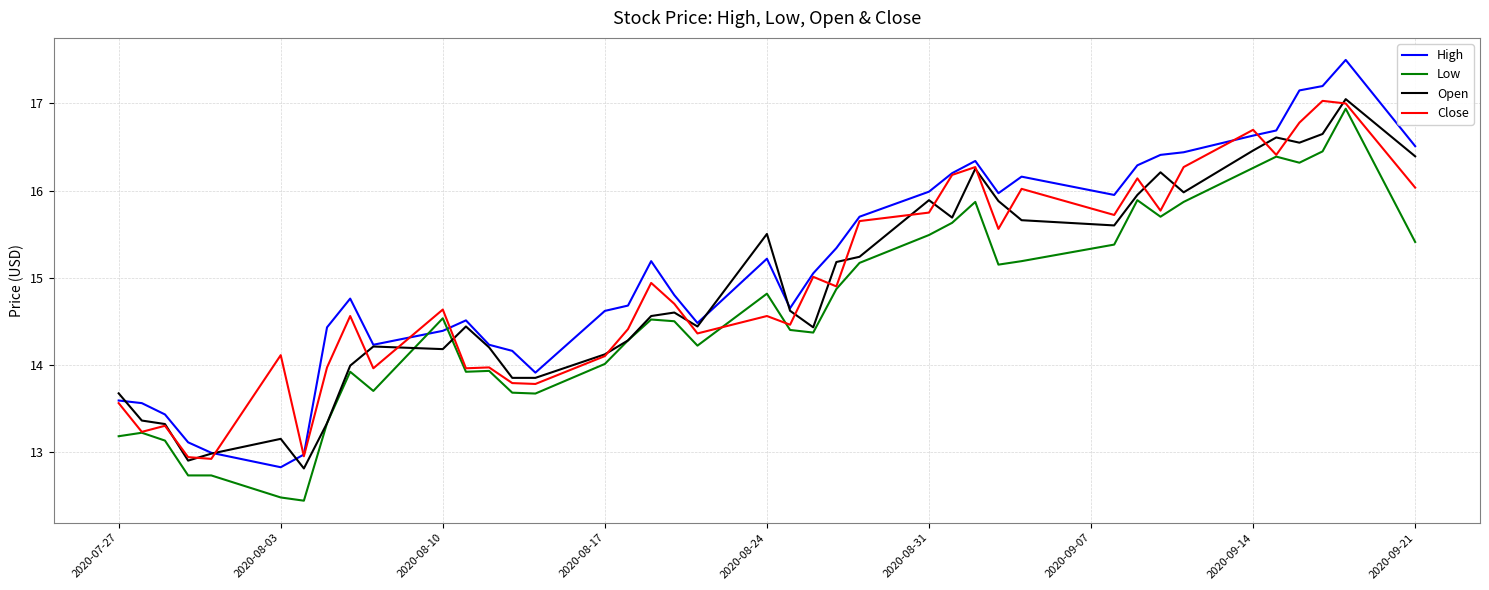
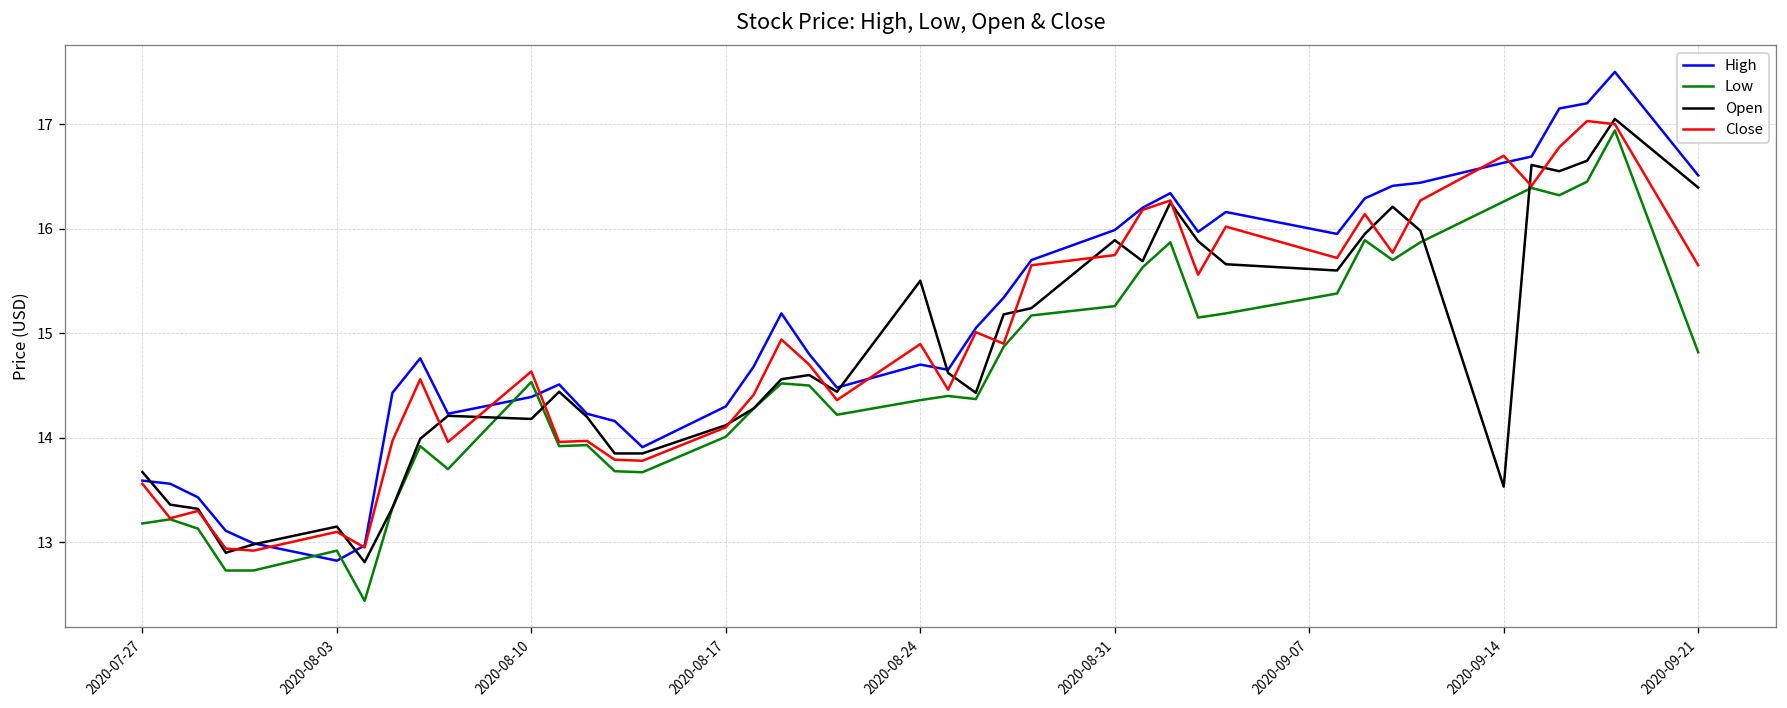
  {
    "High": {
      "2020-07-27": 13.6,
      "2020-08-03": 12.8,
      "2020-08-10": 14.4,
-     "2020-08-17": 14.6,
-     "2020-08-24": 15.2,
+     "2020-08-17": 14.3,
+     "2020-08-24": 14.7,
      "2020-08-31": 16.0,
      "2020-09-14": 16.6,
      "2020-09-21": 16.5
    },
    "Low": {
      "2020-07-27": 13.2,
-     "2020-08-03": 12.5,
+     "2020-08-03": 12.9,
      "2020-08-10": 14.5,
      "2020-08-17": 14.0,
-     "2020-08-24": 14.8,
-     "2020-08-31": 15.5,
+     "2020-08-24": 14.4,
+     "2020-08-31": 15.3,
      "2020-09-14": 16.3,
-     "2020-09-21": 15.4
+     "2020-09-21": 14.8
    },
    "Open": {
      "2020-07-27": 13.7,
      "2020-08-03": 13.1,
      "2020-08-10": 14.2,
      "2020-08-24": 15.5,
      "2020-08-31": 15.9,
-     "2020-09-14": 16.5,
+     "2020-09-14": 13.5,
      "2020-09-21": 16.4
    },
    "Close": {
      "2020-07-27": 13.6,
-     "2020-08-03": 14.1,
+     "2020-08-03": 13.1,
      "2020-08-10": 14.6,
-     "2020-08-24": 14.6,
+     "2020-08-24": 14.9,
      "2020-08-31": 15.7,
      "2020-09-14": 16.7,
-     "2020-09-21": 16.0
+     "2020-09-21": 15.6
    }
  }
